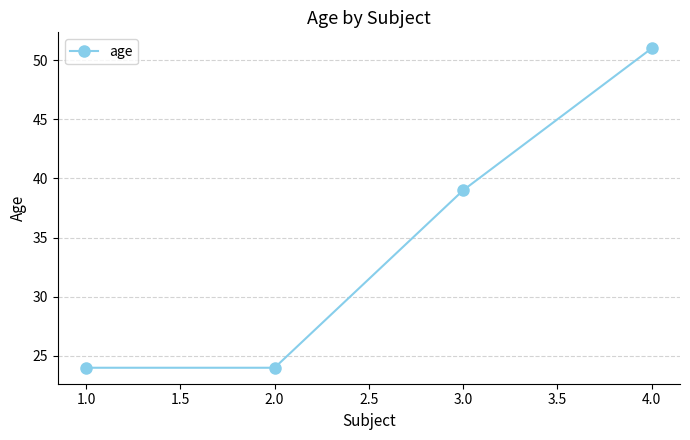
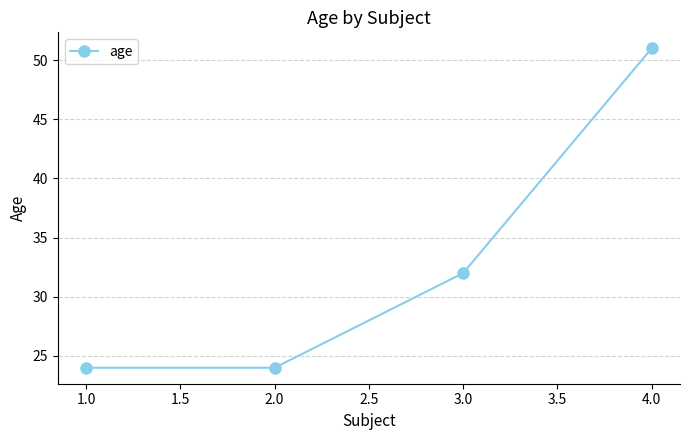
  {
    "1.0": 24,
    "2.0": 24,
-   "3.0": 39,
+   "3.0": 32,
    "4.0": 51
  }
